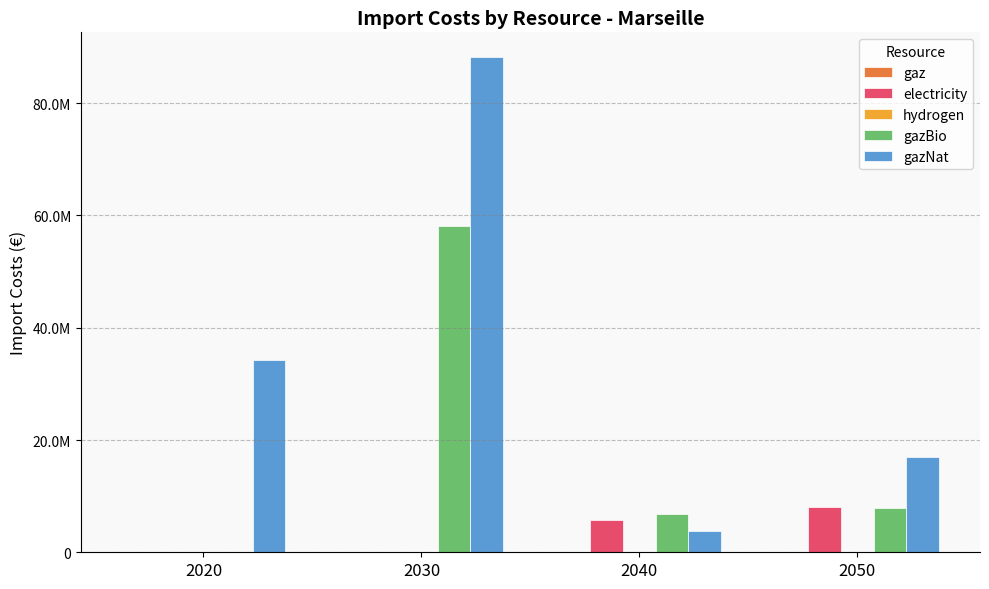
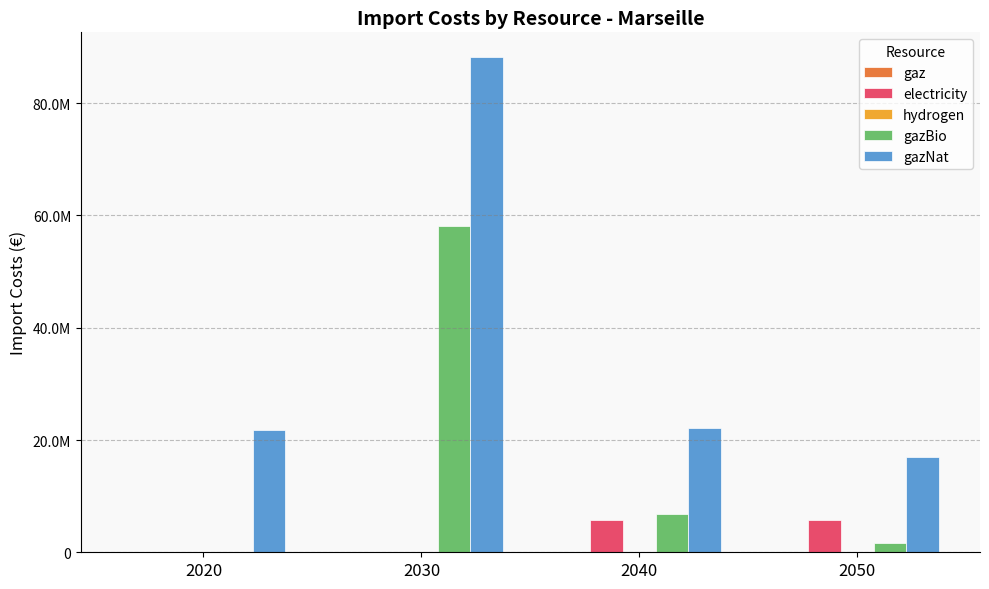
  {
    "electricity": {
      "2020": 0,
      "2030": 0,
      "2040": 6000000,
-     "2050": 8000000
+     "2050": 6000000
    },
    "gazBio": {
      "2020": 0,
      "2030": 58000000,
      "2040": 7000000,
-     "2050": 8000000
+     "2050": 2000000
    },
    "gazNat": {
-     "2020": 34000000,
+     "2020": 22000000,
      "2030": 88000000,
-     "2040": 4000000,
+     "2040": 22000000,
      "2050": 17000000
    }
  }
